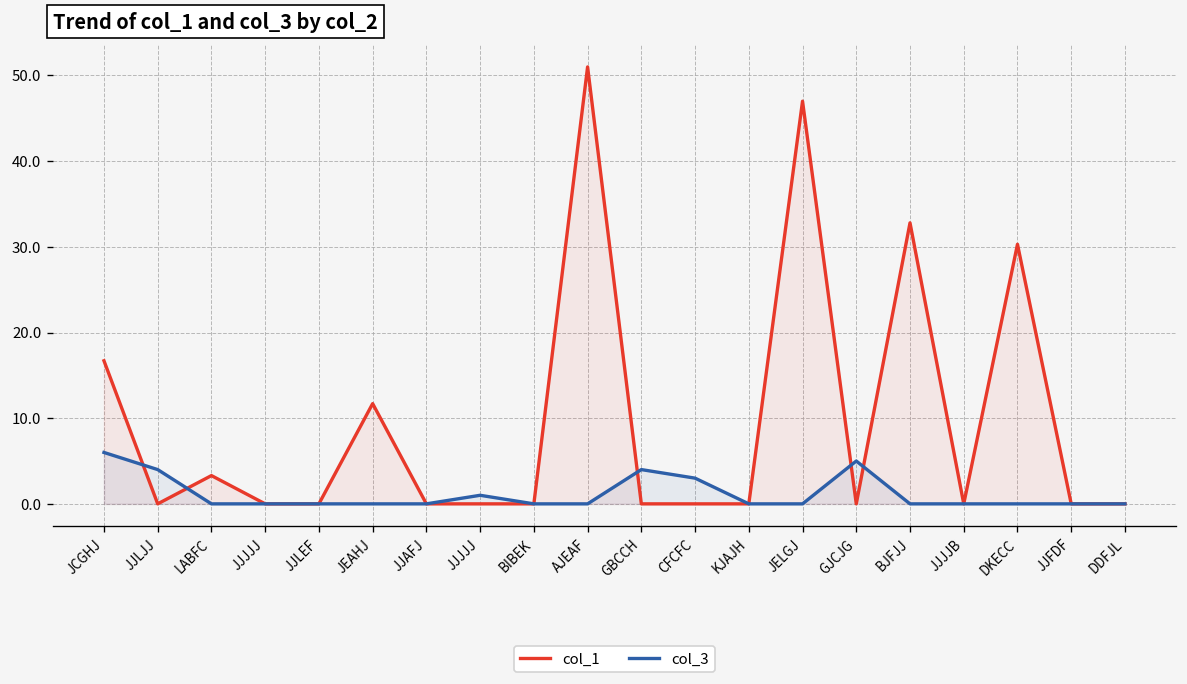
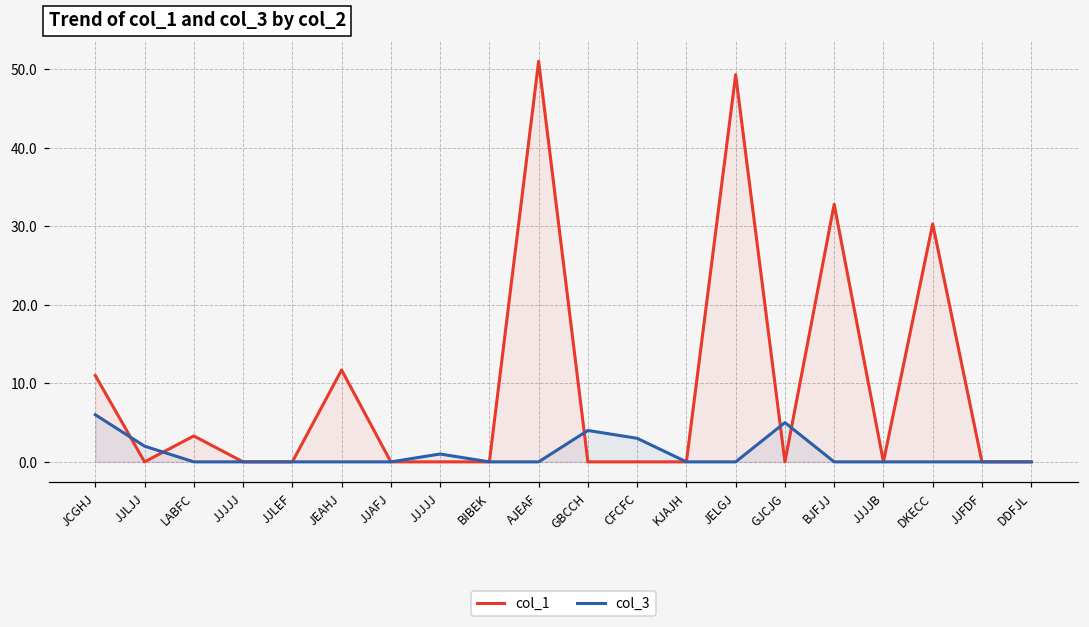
  {
    "col_1": {
-     "JCGHJ": 17,
+     "JCGHJ": 11,
      "JJLJJ": 0,
      "LABFC": 3,
      "JEAHJ": 12,
      "AJEAF": 51,
      "GBCCH": 0,
      "CFCFC": 0,
-     "JELGJ": 47,
+     "JELGJ": 49,
      "GJCJG": 0,
      "BJFJJ": 33,
      "DKECC": 30
    },
    "col_3": {
      "JCGHJ": 6,
-     "JJLJJ": 4,
+     "JJLJJ": 2,
      "LABFC": 0,
      "JEAHJ": 0,
      "AJEAF": 0,
      "GBCCH": 4,
      "CFCFC": 3,
      "JELGJ": 0,
      "GJCJG": 5,
      "BJFJJ": 0,
      "DKECC": 0
    }
  }
